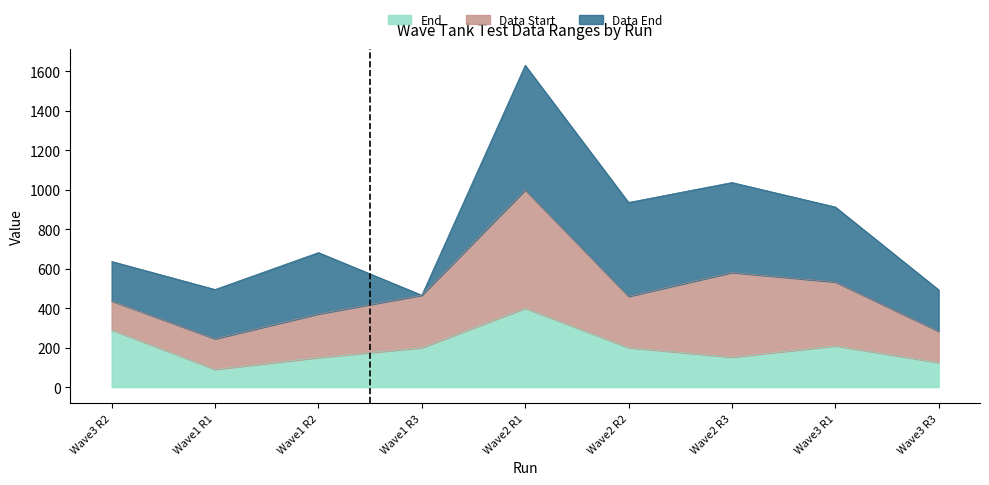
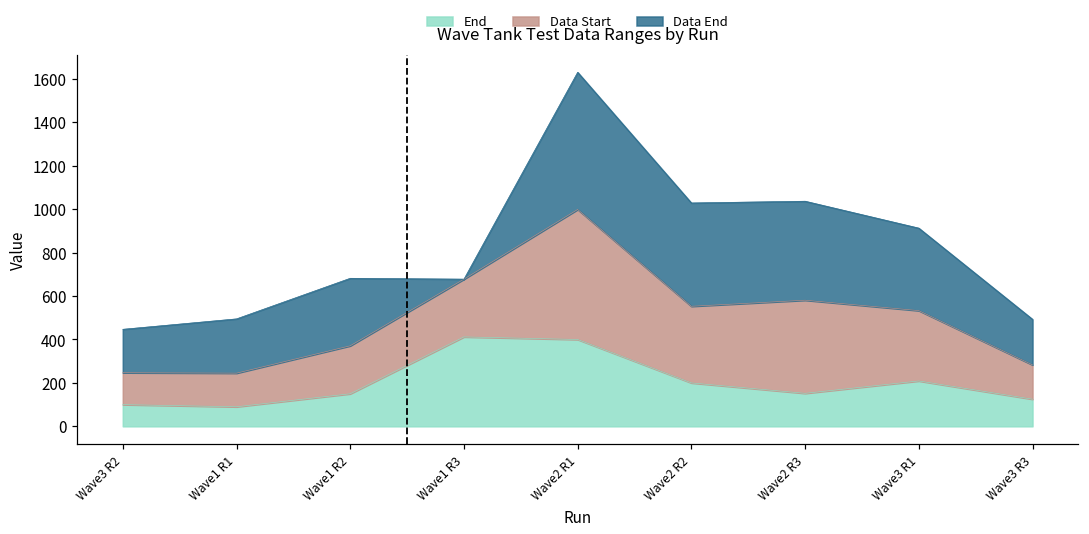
  {
    "End": {
-     "Wave3 R2": 290,
+     "Wave3 R2": 100,
      "Wave1 R1": 90,
      "Wave1 R2": 150,
-     "Wave1 R3": 200,
+     "Wave1 R3": 410,
      "Wave2 R1": 400,
      "Wave2 R2": 200,
      "Wave2 R3": 150,
      "Wave3 R1": 210,
      "Wave3 R3": 130
    },
    "Data Start": {
      "Wave3 R2": 150,
      "Wave1 R1": 160,
      "Wave1 R2": 220,
      "Wave2 R1": 600,
-     "Wave2 R2": 260,
+     "Wave2 R2": 350,
      "Wave2 R3": 430,
      "Wave3 R1": 320,
      "Wave3 R3": 160
    },
    "Data End": {
      "Wave3 R2": 200,
      "Wave1 R1": 250,
      "Wave1 R2": 310,
      "Wave2 R1": 630,
      "Wave2 R2": 480,
      "Wave2 R3": 460,
      "Wave3 R1": 380,
      "Wave3 R3": 210
    }
  }
